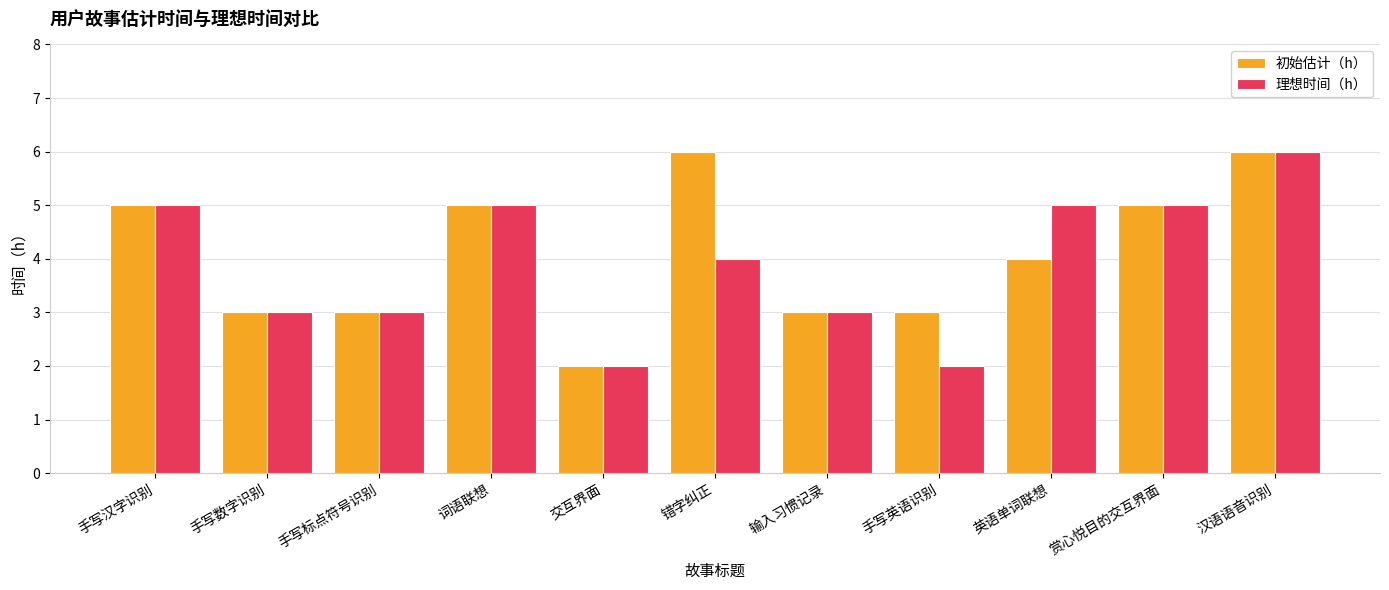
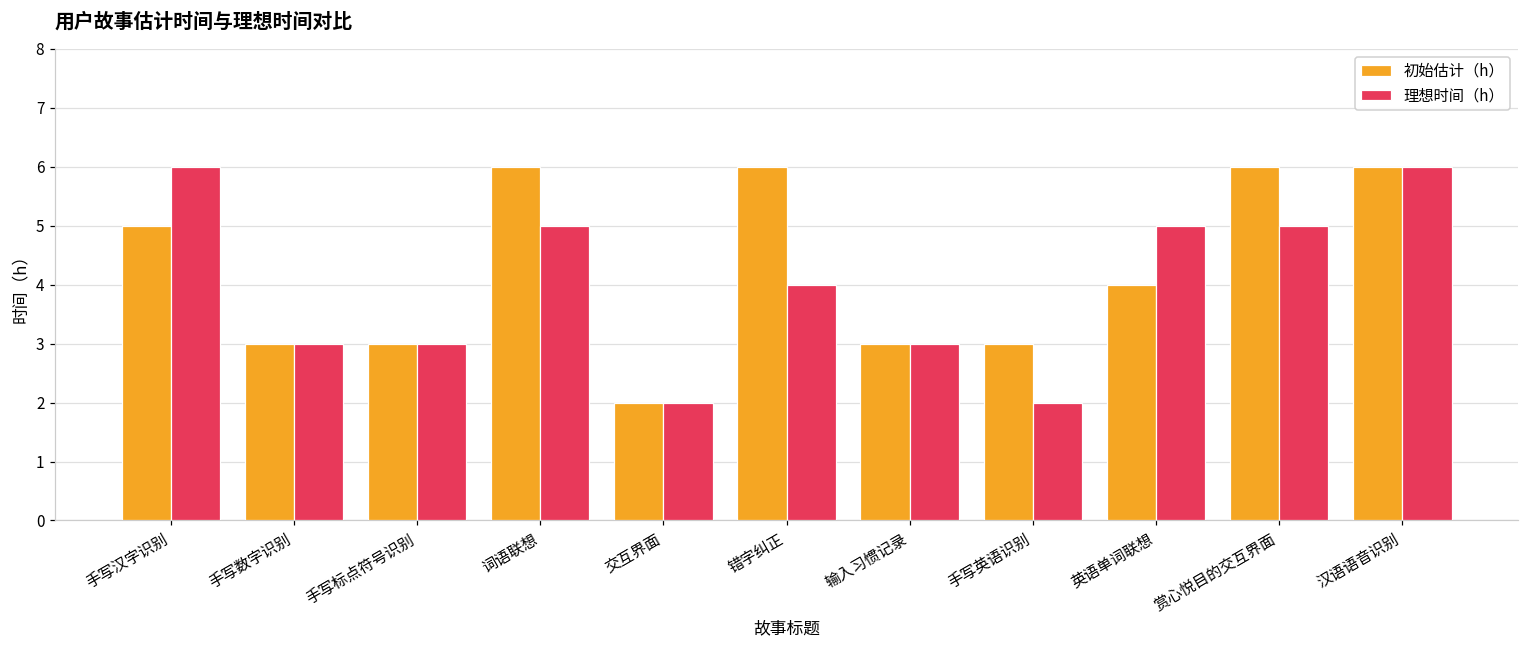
  {
    "初始估计（h）": {
      "手写汉字识别": 5,
      "手写数字识别": 3,
      "手写标点符号识别": 3,
-     "词语联想": 5,
+     "词语联想": 6,
      "交互界面": 2,
      "错字纠正": 6,
      "输入习惯记录": 3,
      "手写英语识别": 3,
      "英语单词联想": 4,
-     "赏心悦目的交互界面": 5,
+     "赏心悦目的交互界面": 6,
      "汉语语音识别": 6
    },
    "理想时间（h）": {
-     "手写汉字识别": 5,
+     "手写汉字识别": 6,
      "手写数字识别": 3,
      "手写标点符号识别": 3,
      "词语联想": 5,
      "交互界面": 2,
      "错字纠正": 4,
      "输入习惯记录": 3,
      "手写英语识别": 2,
      "英语单词联想": 5,
      "赏心悦目的交互界面": 5,
      "汉语语音识别": 6
    }
  }
